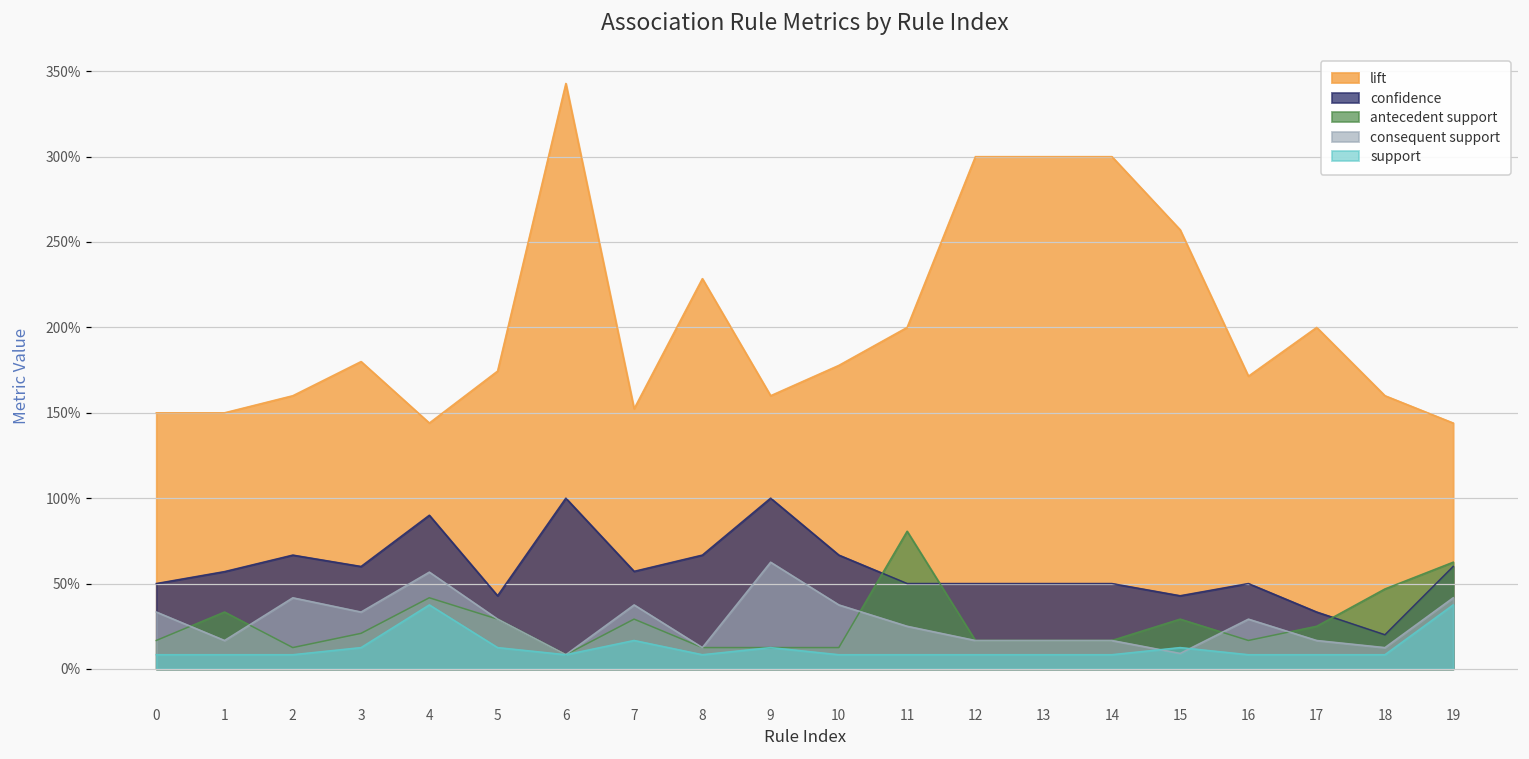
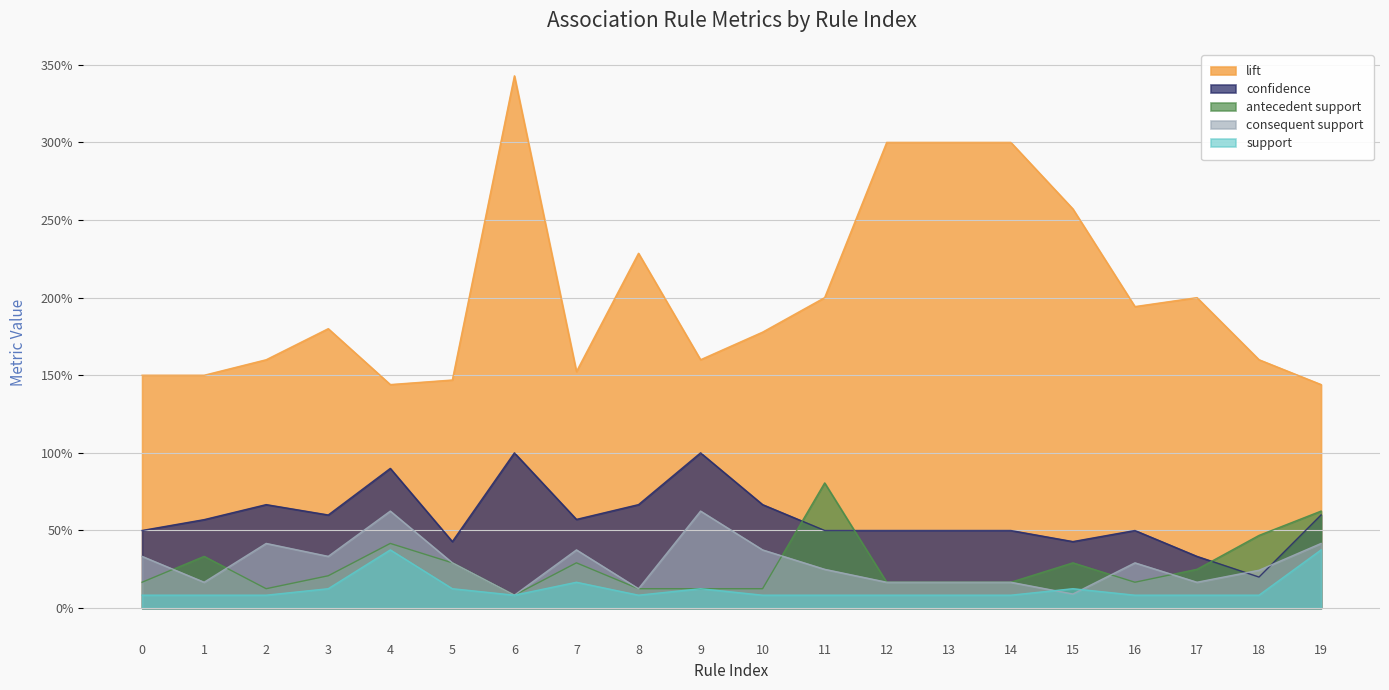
  {
    "lift": {
      "0": "150%",
      "1": "150%",
      "2": "160%",
      "3": "180%",
      "4": "144%",
-     "5": "174%",
+     "5": "147%",
      "6": "343%",
      "7": "152%",
      "8": "229%",
      "9": "160%",
      "10": "178%",
      "11": "200%",
      "12": "300%",
      "13": "300%",
      "14": "300%",
      "15": "257%",
-     "16": "171%",
+     "16": "194%",
      "17": "200%",
      "18": "160%",
      "19": "144%"
    },
    "confidence": {
      "0": "50%",
      "1": "57%",
      "2": "67%",
      "3": "60%",
      "4": "90%",
      "5": "43%",
      "6": "100%",
      "7": "57%",
      "8": "67%",
      "9": "100%",
      "10": "67%",
      "11": "50%",
      "12": "50%",
      "13": "50%",
      "14": "50%",
      "15": "43%",
      "16": "50%",
      "17": "33%",
      "18": "20%",
      "19": "60%"
    },
    "antecedent support": {
      "0": "17%",
      "1": "33%",
      "2": "13%",
      "3": "21%",
      "4": "42%",
      "7": "29%",
      "10": "13%",
      "11": "81%",
      "15": "29%",
      "16": "17%",
      "17": "25%",
      "18": "47%",
      "19": "63%"
    },
    "consequent support": {
      "0": "33%",
      "1": "17%",
      "2": "42%",
      "3": "33%",
-     "4": "57%",
+     "4": "63%",
      "7": "38%",
      "9": "63%",
      "10": "38%",
      "11": "25%",
      "15": "9%",
      "16": "29%",
      "17": "17%",
-     "18": "13%",
+     "18": "24%",
      "19": "42%"
    },
    "support": {
      "0": "8%",
      "1": "8%",
      "2": "8%",
      "3": "13%",
      "4": "38%",
      "5": "13%",
      "7": "17%",
      "8": "8%",
      "10": "8%",
      "11": "8%",
      "12": "8%",
      "13": "8%",
      "14": "8%",
      "15": "13%",
      "16": "8%",
      "17": "8%",
      "18": "8%",
      "19": "38%"
    }
  }
